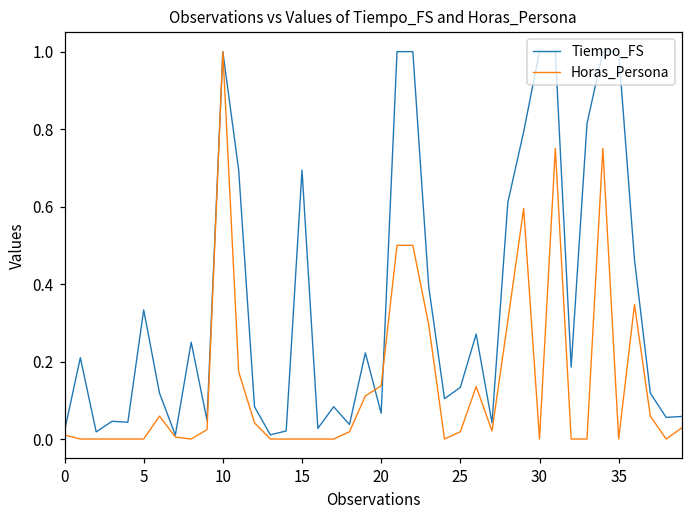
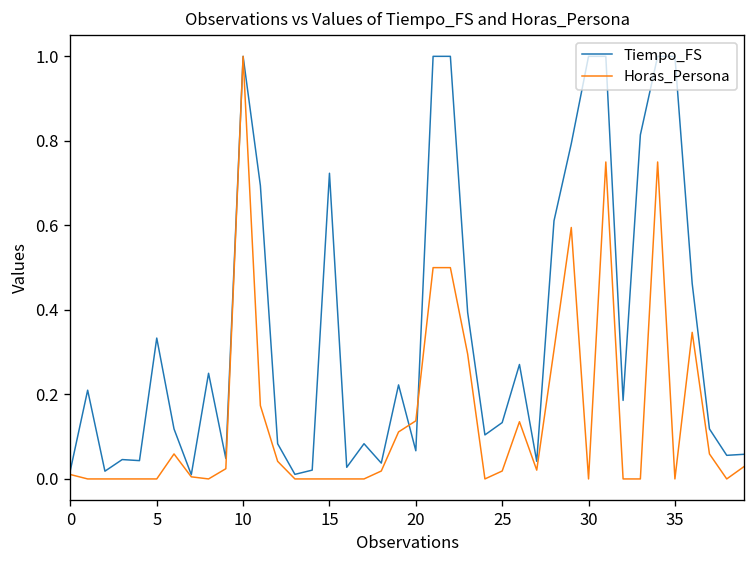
  {
    "Tiempo_FS": {
      "0": 0.02,
      "5": 0.33,
-     "15": 0.69,
+     "15": 0.72,
      "20": 0.07,
      "25": 0.13
    },
    "Horas_Persona": {
      "0": 0.01,
      "5": 0.00,
      "15": 0.00,
      "20": 0.14,
      "25": 0.02,
      "30": 0.00,
      "35": 0.00
    }
  }
